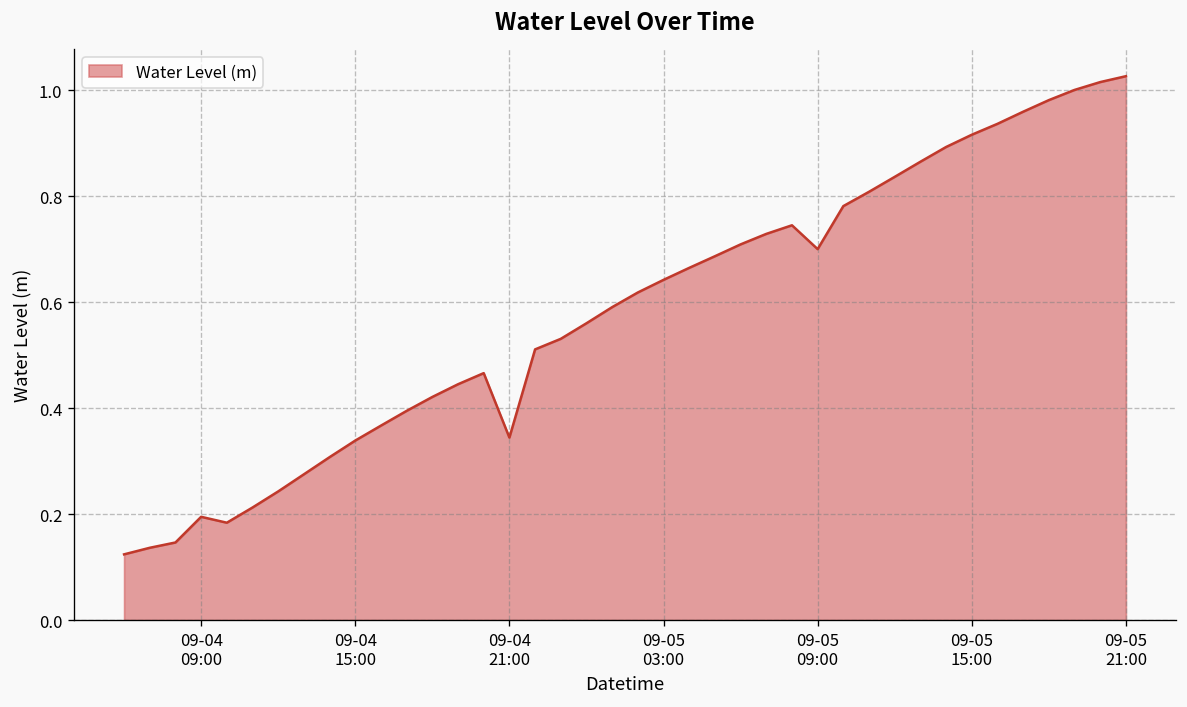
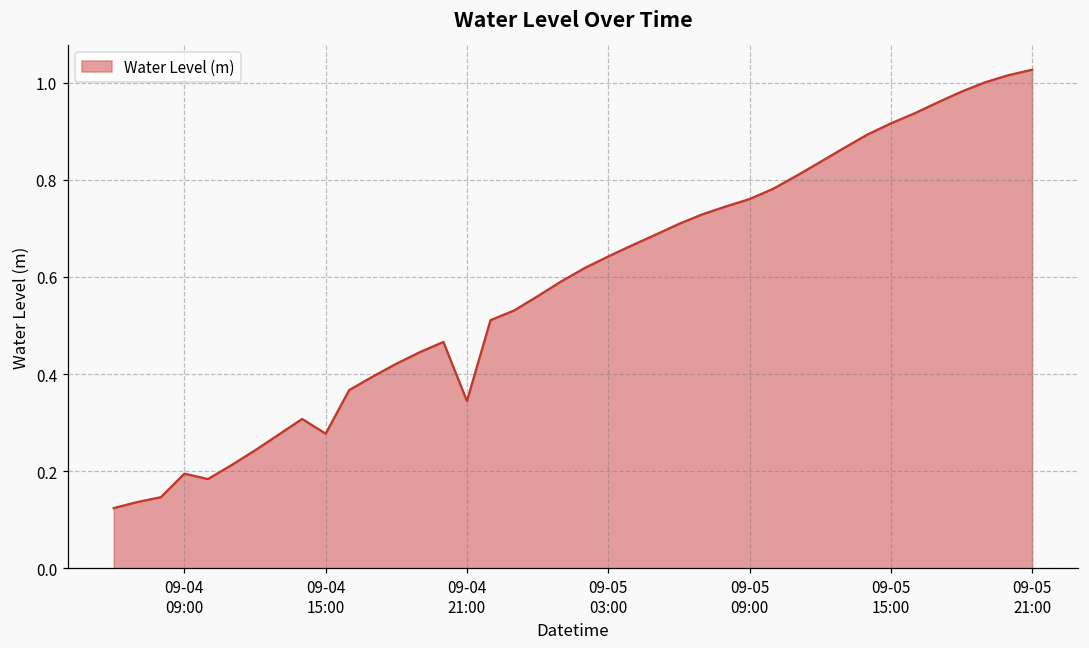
  {
    "09-04 09:00": 0.19,
-   "09-04 15:00": 0.34,
+   "09-04 15:00": 0.28,
    "09-04 21:00": 0.34,
    "09-05 03:00": 0.64,
-   "09-05 09:00": 0.70,
+   "09-05 09:00": 0.76,
    "09-05 15:00": 0.92,
    "09-05 21:00": 1.03
  }
